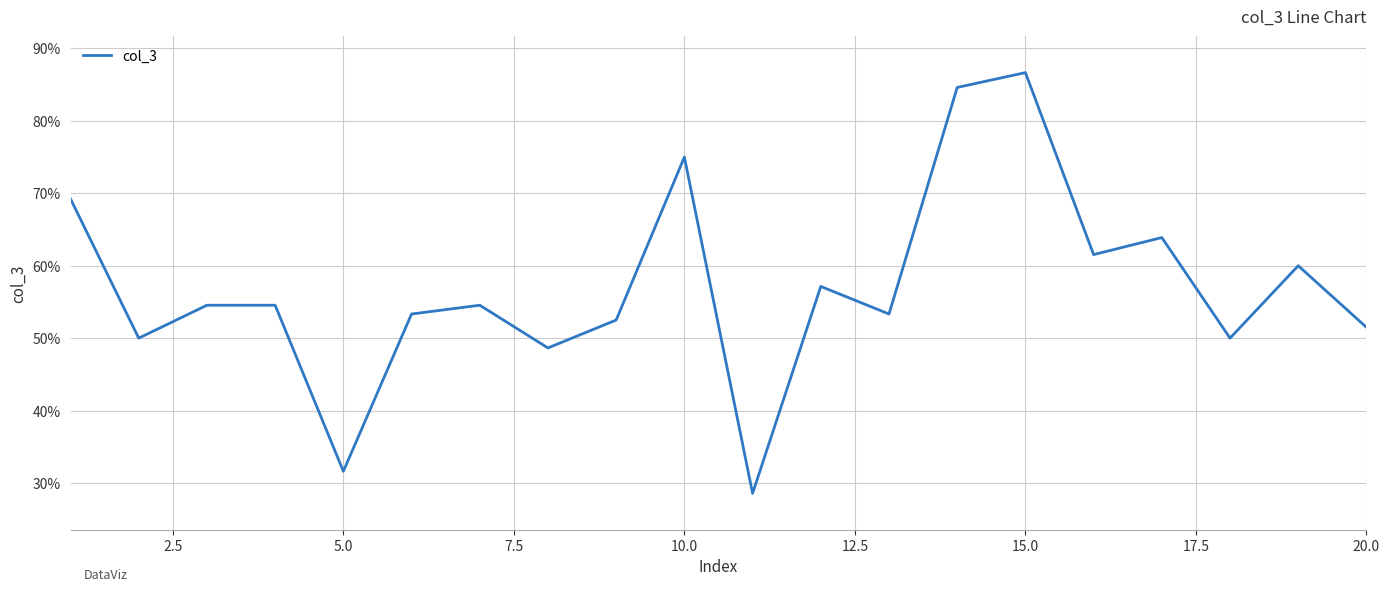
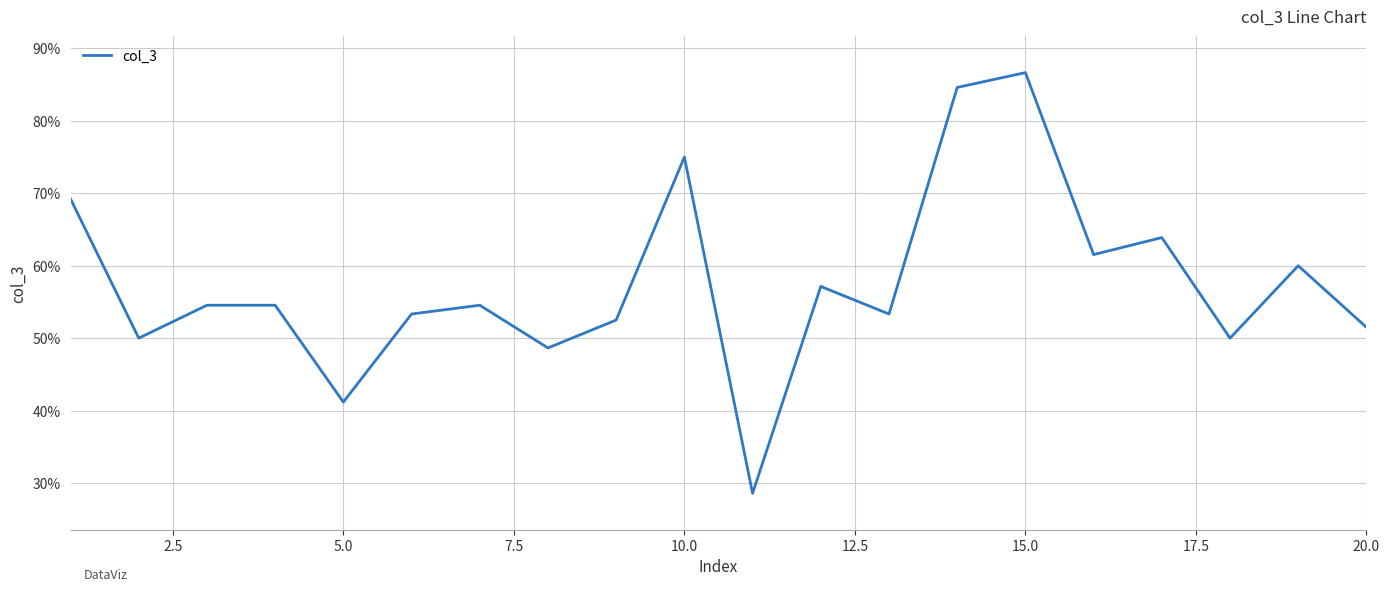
  {
-   "5.0": "32%",
+   "5.0": "41%",
    "10.0": "75%",
    "15.0": "87%",
    "20.0": "51%"
  }
